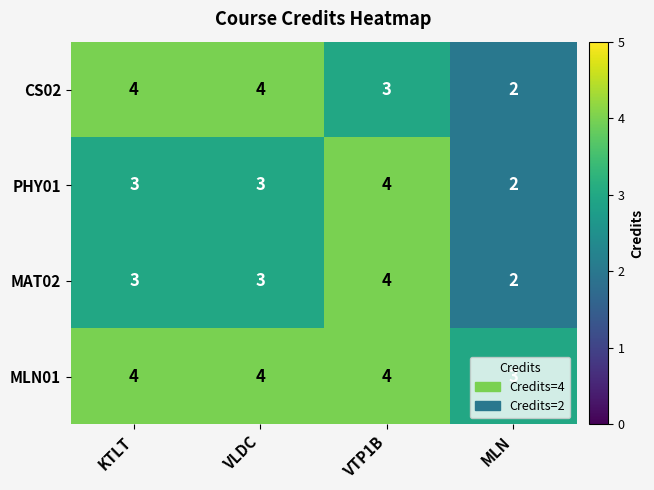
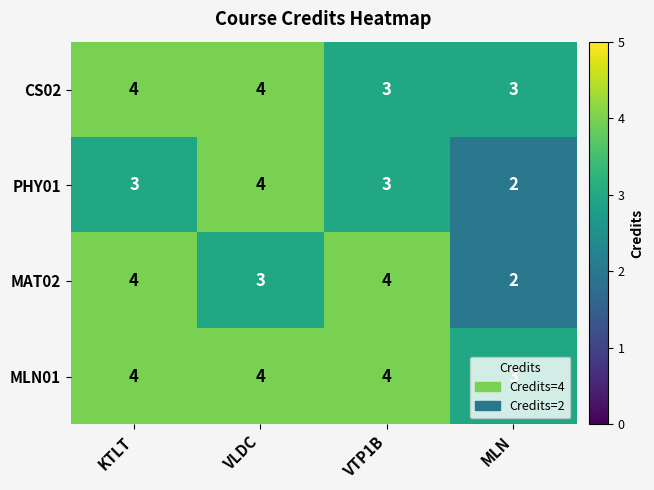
  {
    "CS02": {
      "KTLT": 4,
      "VLDC": 4,
      "VTP1B": 3,
-     "MLN": 2
+     "MLN": 3
    },
    "PHY01": {
      "KTLT": 3,
-     "VLDC": 3,
-     "VTP1B": 4,
+     "VLDC": 4,
+     "VTP1B": 3,
      "MLN": 2
    },
    "MAT02": {
-     "KTLT": 3,
+     "KTLT": 4,
      "VLDC": 3,
      "VTP1B": 4,
      "MLN": 2
    },
    "MLN01": {
      "KTLT": 4,
      "VLDC": 4,
      "VTP1B": 4
    }
  }
